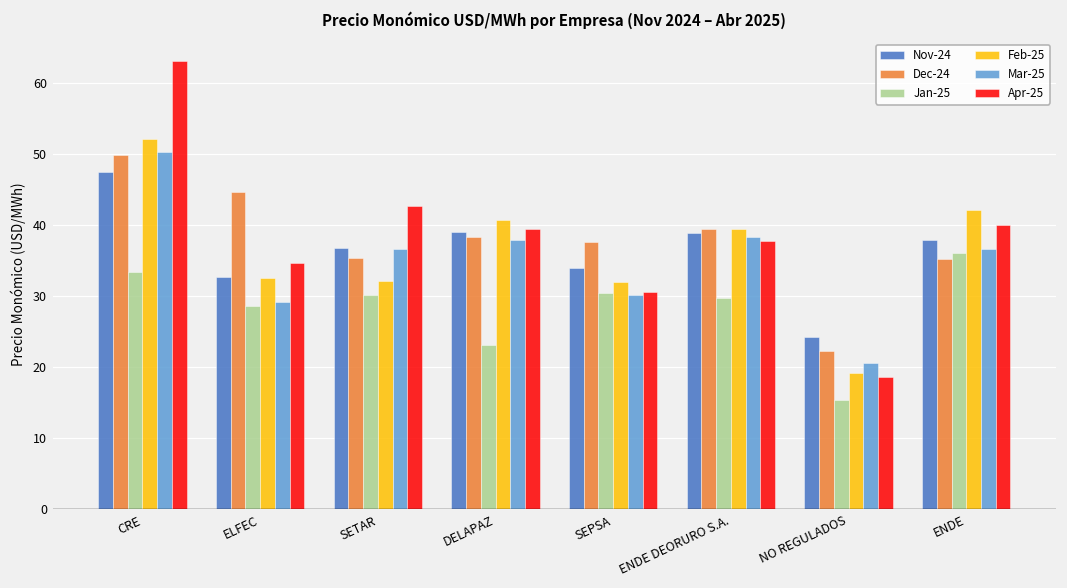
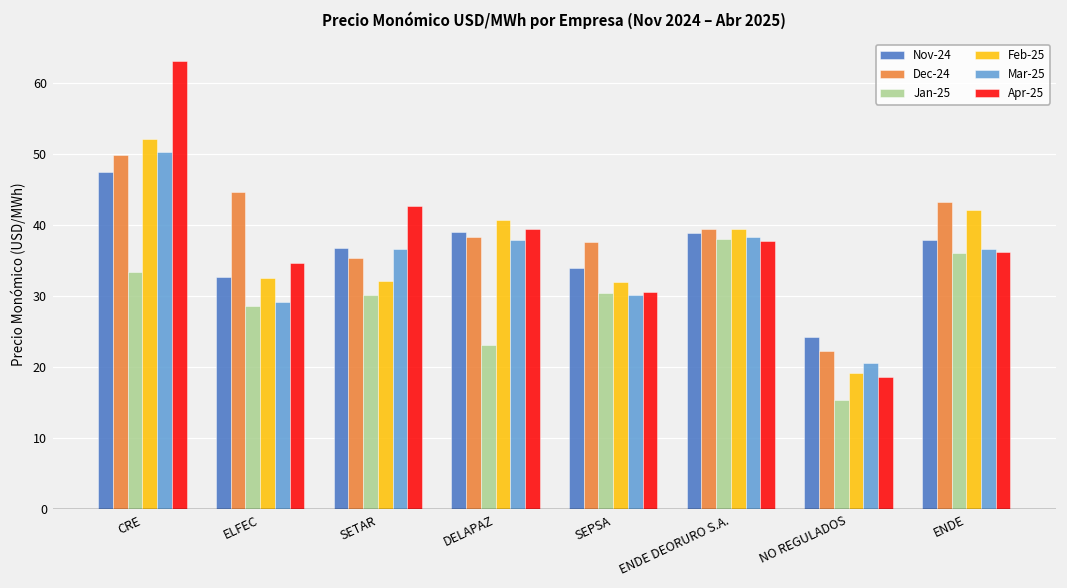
  {
    "Dec-24": {
      "CRE": 50,
      "ELFEC": 45,
      "SETAR": 35,
      "DELAPAZ": 38,
      "SEPSA": 38,
      "ENDE DEORURO S.A.": 39,
      "NO REGULADOS": 22,
-     "ENDE": 35
+     "ENDE": 43
    },
    "Jan-25": {
      "CRE": 33,
      "ELFEC": 29,
      "SETAR": 30,
      "DELAPAZ": 23,
      "SEPSA": 30,
-     "ENDE DEORURO S.A.": 30,
+     "ENDE DEORURO S.A.": 38,
      "NO REGULADOS": 15,
      "ENDE": 36
    },
    "Feb-25": {
      "CRE": 52,
      "ELFEC": 33,
      "SETAR": 32,
      "DELAPAZ": 41,
      "SEPSA": 32,
      "ENDE DEORURO S.A.": 39,
      "NO REGULADOS": 19,
      "ENDE": 42
    },
    "Apr-25": {
      "CRE": 63,
      "ELFEC": 35,
      "SETAR": 43,
      "DELAPAZ": 39,
      "SEPSA": 31,
      "ENDE DEORURO S.A.": 38,
      "NO REGULADOS": 19,
-     "ENDE": 40
+     "ENDE": 36
    }
  }
